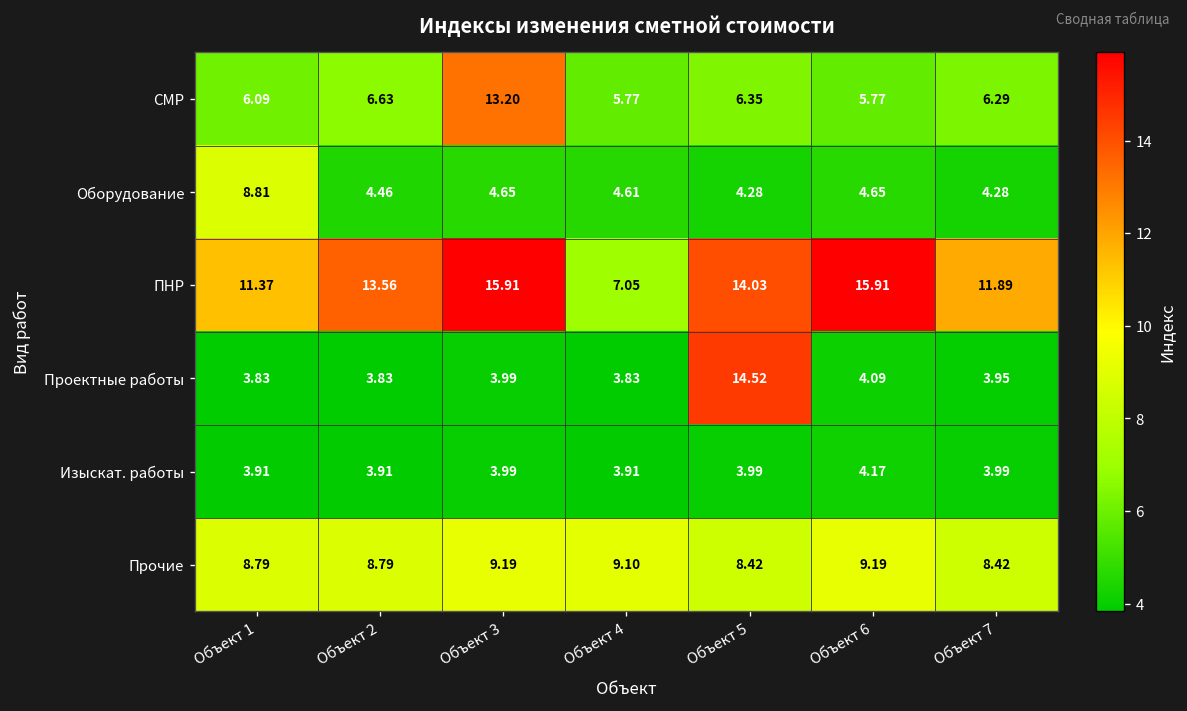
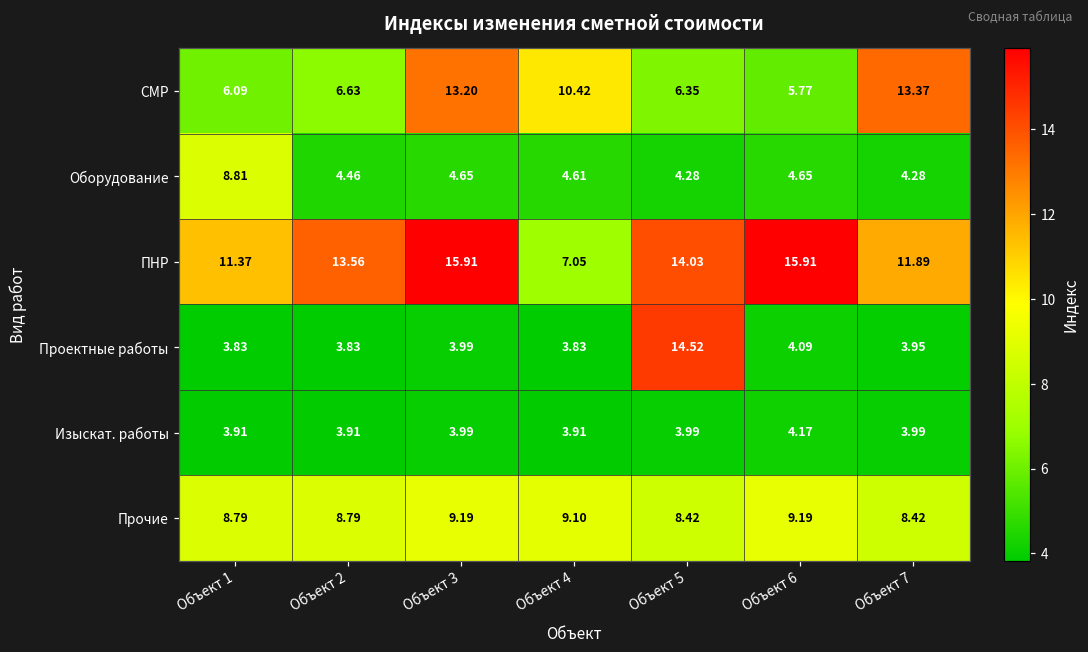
  {
    "СМР": {
      "Объект 1": 6.09,
      "Объект 2": 6.63,
      "Объект 3": 13.20,
-     "Объект 4": 5.77,
+     "Объект 4": 10.42,
      "Объект 5": 6.35,
      "Объект 6": 5.77,
-     "Объект 7": 6.29
+     "Объект 7": 13.37
    },
    "Оборудование": {
      "Объект 1": 8.81,
      "Объект 2": 4.46,
      "Объект 3": 4.65,
      "Объект 4": 4.61,
      "Объект 5": 4.28,
      "Объект 6": 4.65,
      "Объект 7": 4.28
    },
    "ПНР": {
      "Объект 1": 11.37,
      "Объект 2": 13.56,
      "Объект 3": 15.91,
      "Объект 4": 7.05,
      "Объект 5": 14.03,
      "Объект 6": 15.91,
      "Объект 7": 11.89
    },
    "Проектные работы": {
      "Объект 1": 3.83,
      "Объект 2": 3.83,
      "Объект 3": 3.99,
      "Объект 4": 3.83,
      "Объект 5": 14.52,
      "Объект 6": 4.09,
      "Объект 7": 3.95
    },
    "Изыскат. работы": {
      "Объект 1": 3.91,
      "Объект 2": 3.91,
      "Объект 3": 3.99,
      "Объект 4": 3.91,
      "Объект 5": 3.99,
      "Объект 6": 4.17,
      "Объект 7": 3.99
    },
    "Прочие": {
      "Объект 1": 8.79,
      "Объект 2": 8.79,
      "Объект 3": 9.19,
      "Объект 4": 9.10,
      "Объект 5": 8.42,
      "Объект 6": 9.19,
      "Объект 7": 8.42
    }
  }
